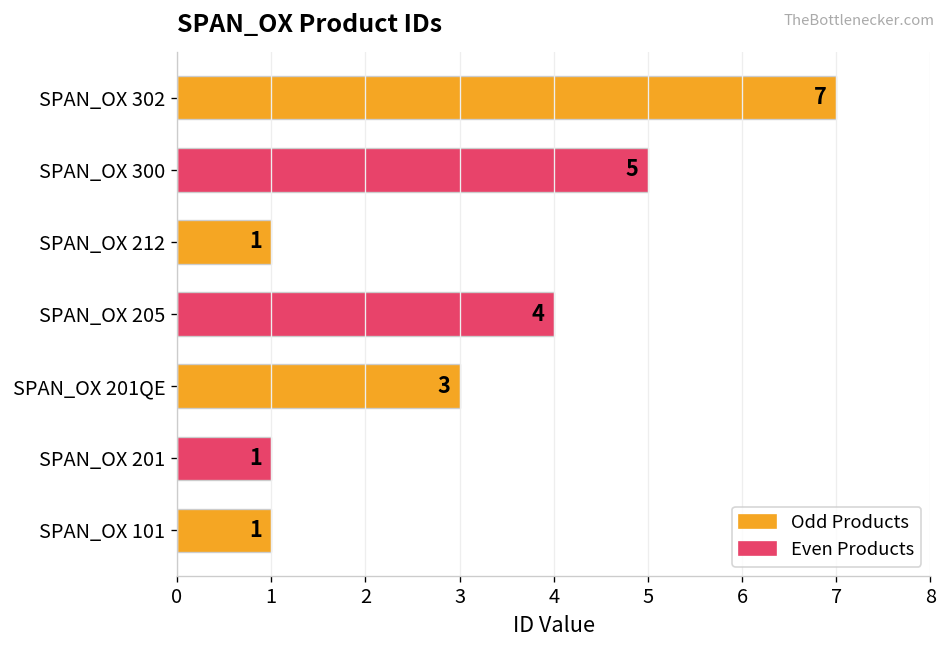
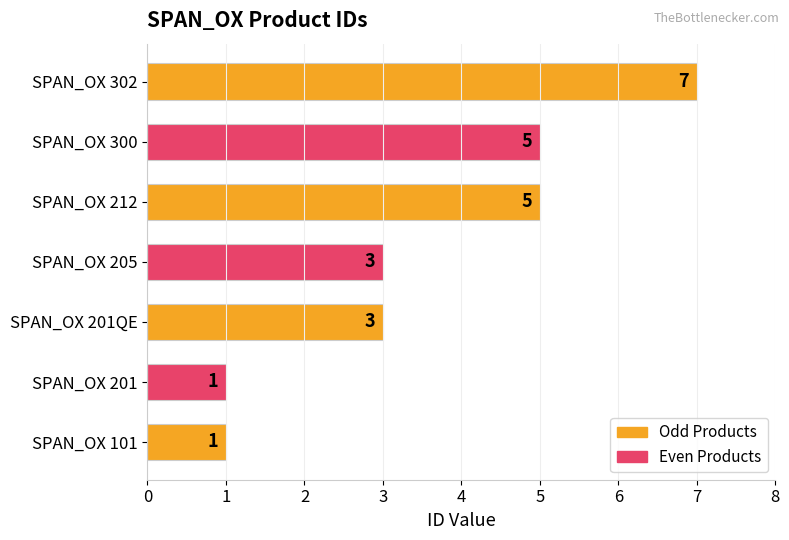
  {
    "SPAN_OX 302": 7,
    "SPAN_OX 300": 5,
-   "SPAN_OX 212": 1,
-   "SPAN_OX 205": 4,
+   "SPAN_OX 212": 5,
+   "SPAN_OX 205": 3,
    "SPAN_OX 201QE": 3,
    "SPAN_OX 201": 1,
    "SPAN_OX 101": 1
  }
